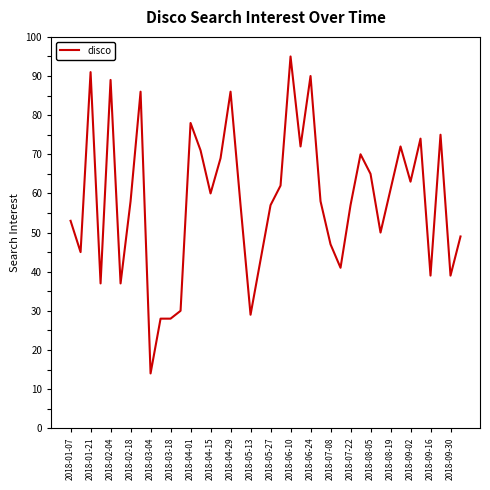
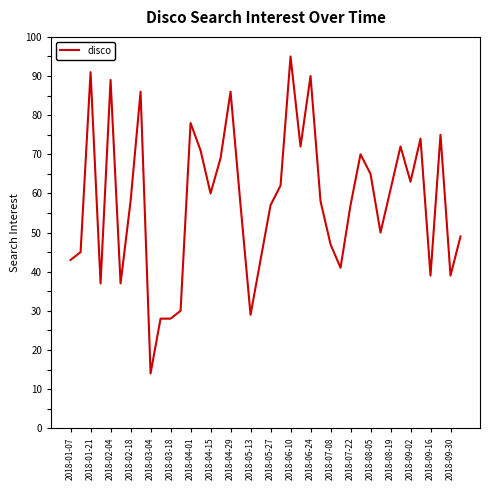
  {
-   "2018-01-07": 53,
+   "2018-01-07": 43,
    "2018-01-21": 91,
    "2018-02-04": 89,
    "2018-02-18": 58,
    "2018-03-04": 14,
    "2018-03-18": 28,
    "2018-04-01": 78,
    "2018-04-15": 60,
    "2018-04-29": 86,
    "2018-05-13": 29,
    "2018-05-27": 57,
    "2018-06-10": 95,
    "2018-06-24": 90,
    "2018-07-08": 47,
    "2018-07-22": 57,
    "2018-08-05": 65,
    "2018-08-19": 61,
    "2018-09-02": 63,
    "2018-09-16": 39,
    "2018-09-30": 39
  }
